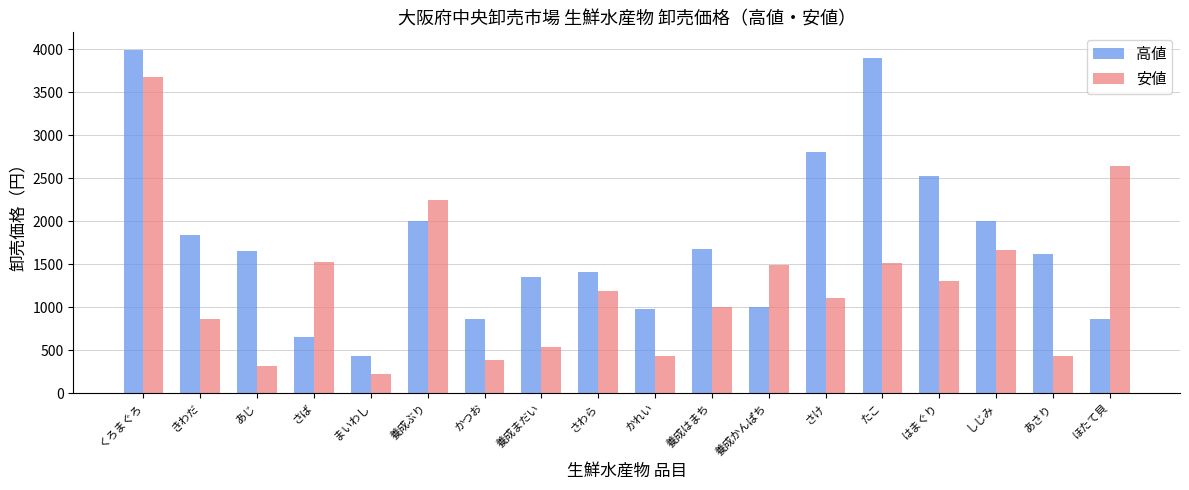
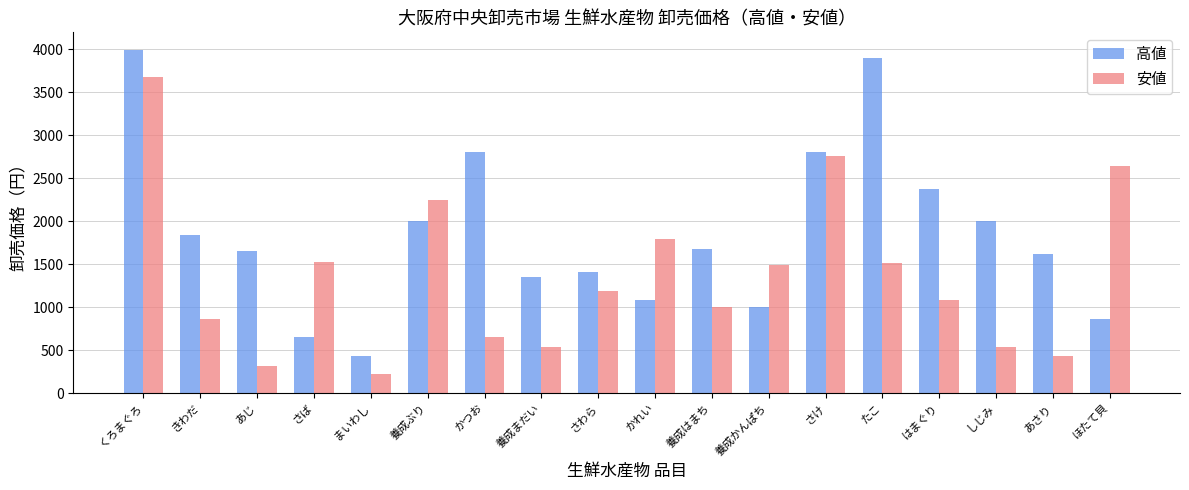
  {
    "高値": {
      "くろまぐろ": 4000,
      "きわだ": 1800,
      "あじ": 1700,
      "さば": 600,
      "まいわし": 400,
      "養成ぶり": 2000,
-     "かつお": 900,
+     "かつお": 2800,
      "養成まだい": 1400,
      "さわら": 1400,
-     "かれい": 1000,
+     "かれい": 1100,
      "養成はまち": 1700,
      "養成かんぱち": 1000,
      "さけ": 2800,
      "たこ": 3900,
-     "はまぐり": 2500,
+     "はまぐり": 2400,
      "しじみ": 2000,
      "あさり": 1600,
      "ほたて貝": 900
    },
    "安値": {
      "くろまぐろ": 3700,
      "きわだ": 900,
      "あじ": 300,
      "さば": 1500,
      "まいわし": 200,
      "養成ぶり": 2200,
-     "かつお": 400,
+     "かつお": 600,
      "養成まだい": 500,
      "さわら": 1200,
-     "かれい": 400,
+     "かれい": 1800,
      "養成はまち": 1000,
      "養成かんぱち": 1500,
-     "さけ": 1100,
+     "さけ": 2800,
      "たこ": 1500,
-     "はまぐり": 1300,
-     "しじみ": 1700,
+     "はまぐり": 1100,
+     "しじみ": 500,
      "あさり": 400,
      "ほたて貝": 2600
    }
  }
